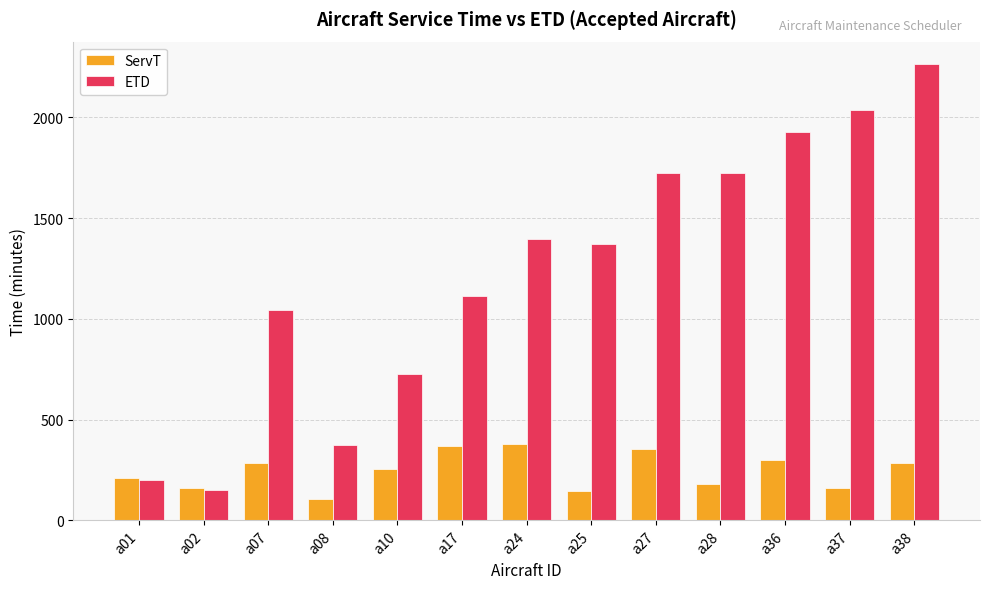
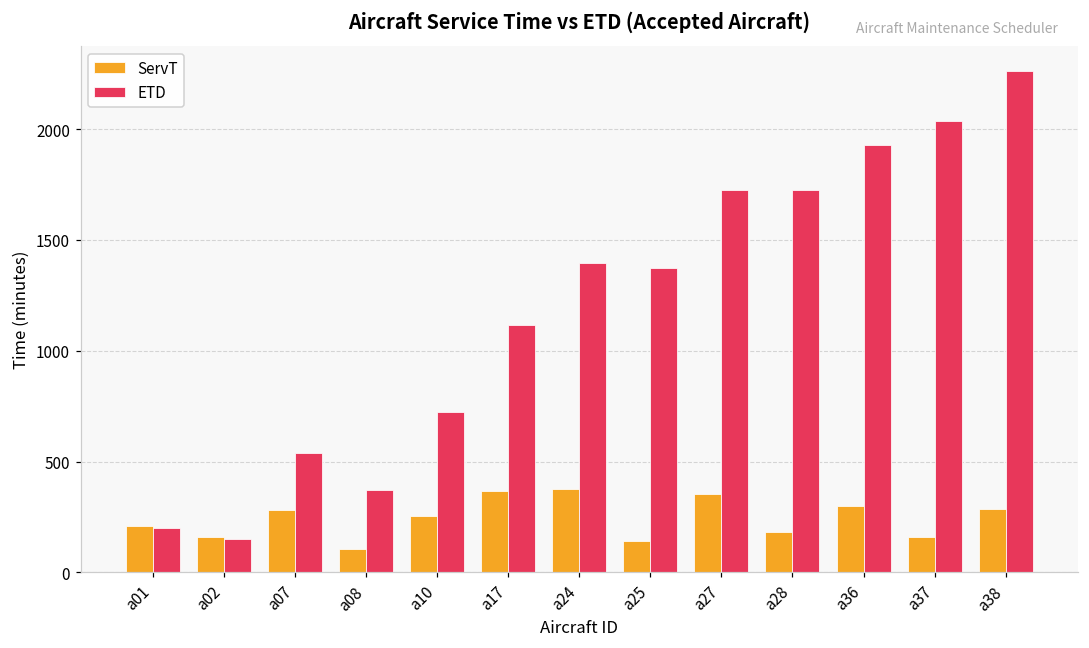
  {
    "ServT": {
      "a01": 210,
      "a02": 160,
      "a07": 280,
      "a08": 100,
      "a10": 250,
      "a17": 370,
      "a24": 380,
      "a25": 140,
      "a27": 350,
      "a28": 180,
      "a36": 300,
      "a37": 160,
      "a38": 280
    },
    "ETD": {
      "a01": 200,
      "a02": 150,
-     "a07": 1040,
+     "a07": 540,
      "a08": 370,
      "a10": 720,
      "a17": 1110,
      "a24": 1400,
      "a25": 1370,
      "a27": 1730,
      "a28": 1730,
      "a36": 1930,
      "a37": 2040,
      "a38": 2260
    }
  }
